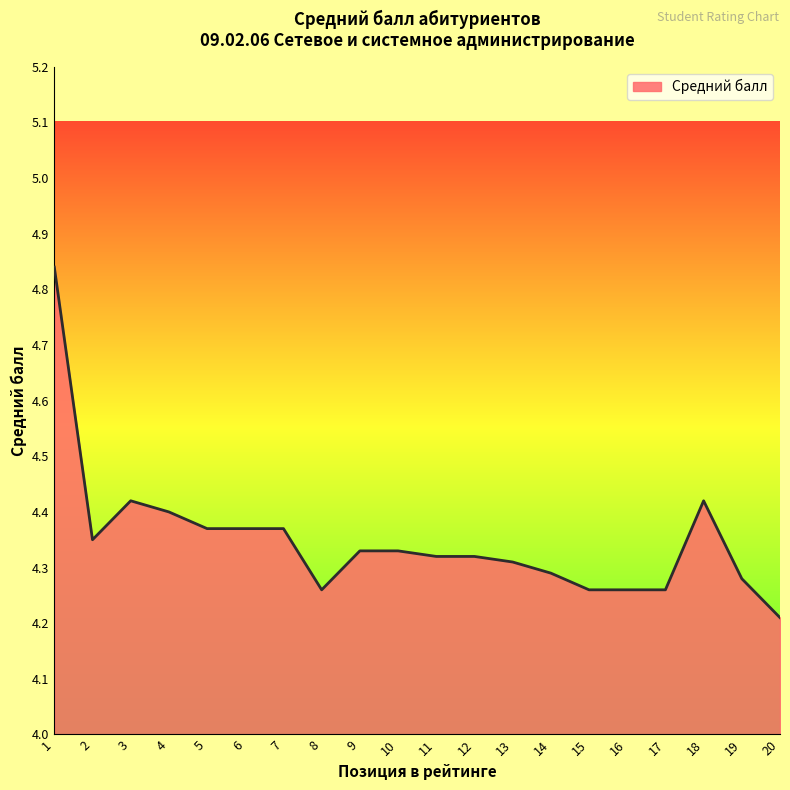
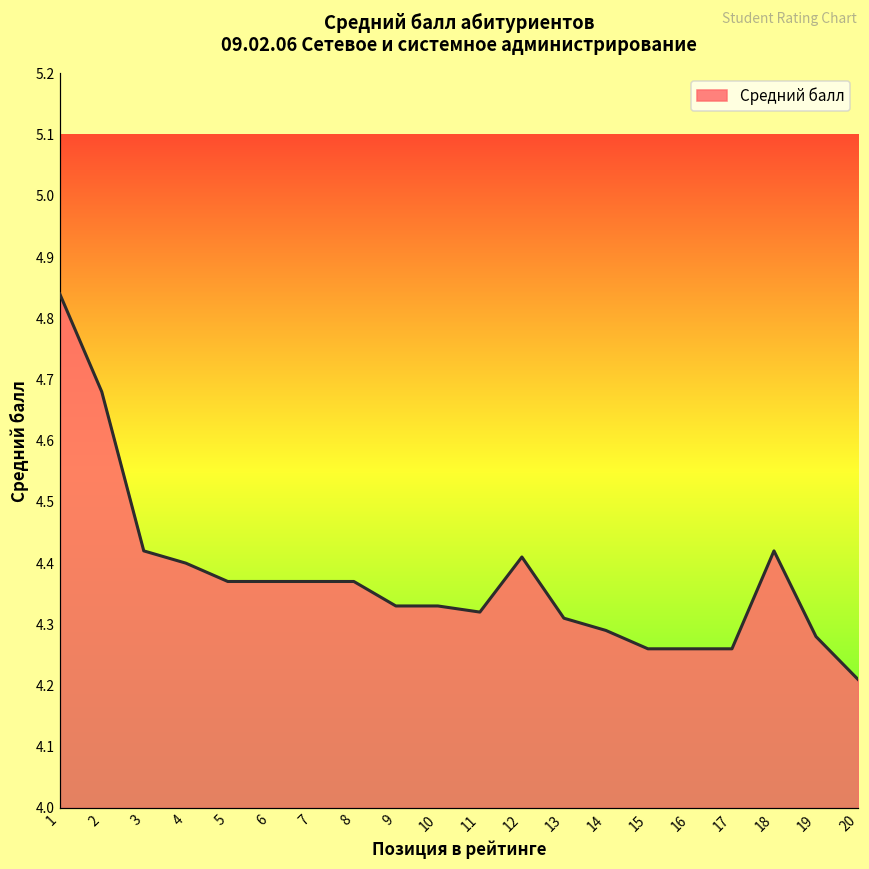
  {
    "1": 4.84,
-   "2": 4.35,
+   "2": 4.68,
    "3": 4.42,
    "4": 4.40,
    "5": 4.37,
    "6": 4.37,
    "7": 4.37,
-   "8": 4.26,
+   "8": 4.37,
    "9": 4.33,
    "10": 4.33,
    "11": 4.32,
-   "12": 4.32,
+   "12": 4.41,
    "13": 4.31,
    "14": 4.29,
    "15": 4.26,
    "16": 4.26,
    "17": 4.26,
    "18": 4.42,
    "19": 4.28,
    "20": 4.21
  }
